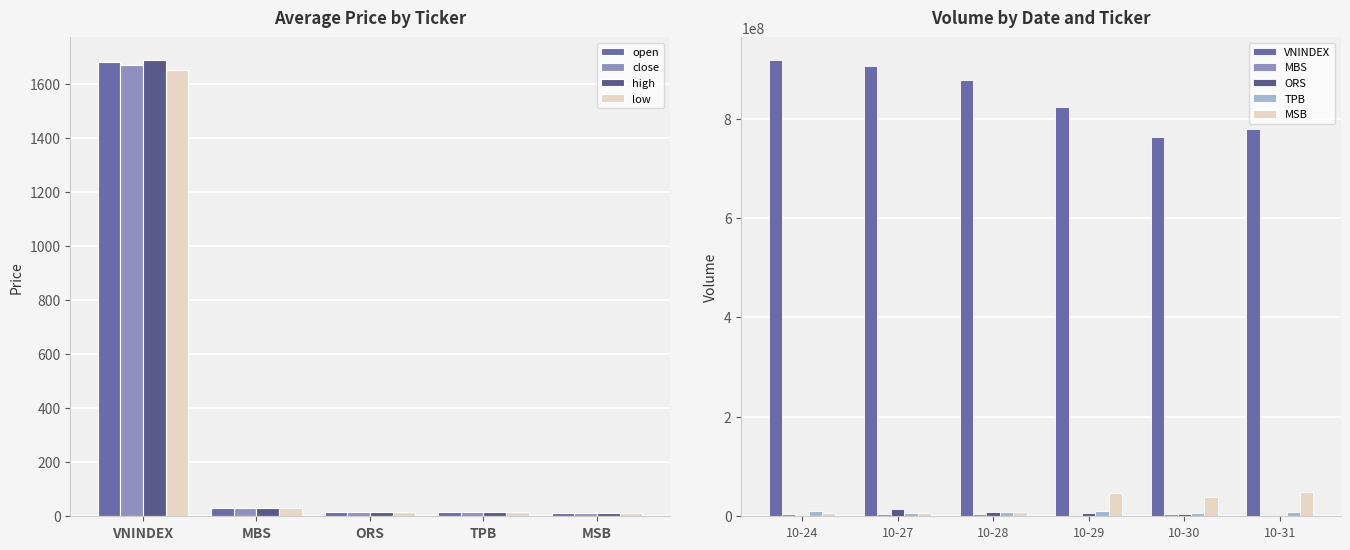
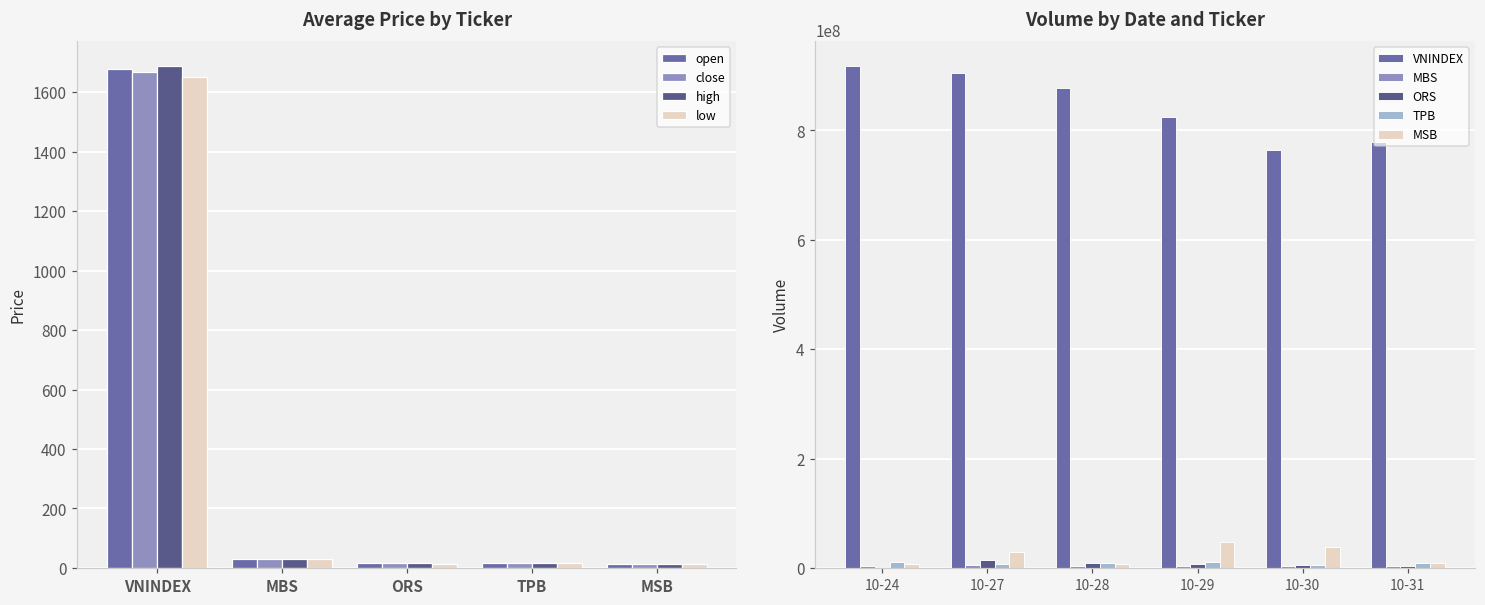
  {
    "Average Price by Ticker": {
      "low": {
        "VNINDEX": 1650,
        "MBS": 30,
        "ORS": 10,
        "TPB": 20,
        "MSB": 10
      }
    },
    "Volume by Date and Ticker": {
      "MSB": {
        "10-24": 10000000,
-       "10-27": 10000000,
+       "10-27": 30000000,
        "10-28": 10000000,
        "10-29": 50000000,
        "10-30": 40000000,
-       "10-31": 50000000
+       "10-31": 10000000
      }
    }
  }
